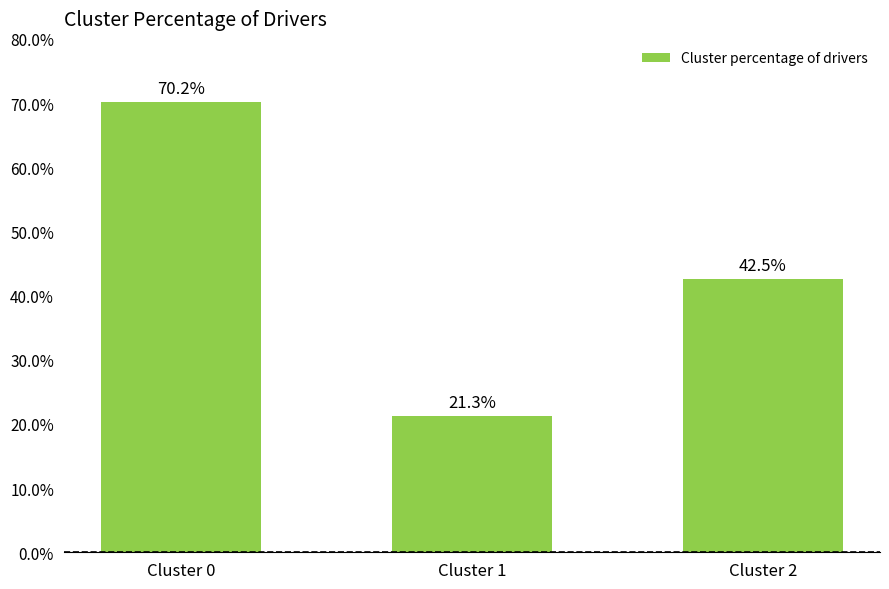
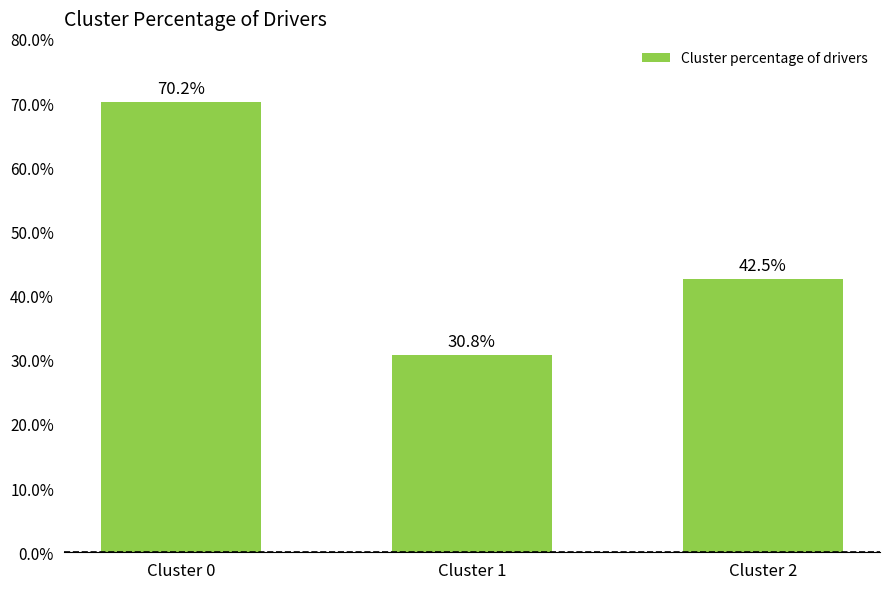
  {
    "Cluster 0": "70.2%",
-   "Cluster 1": "21.3%",
+   "Cluster 1": "30.8%",
    "Cluster 2": "42.5%"
  }
